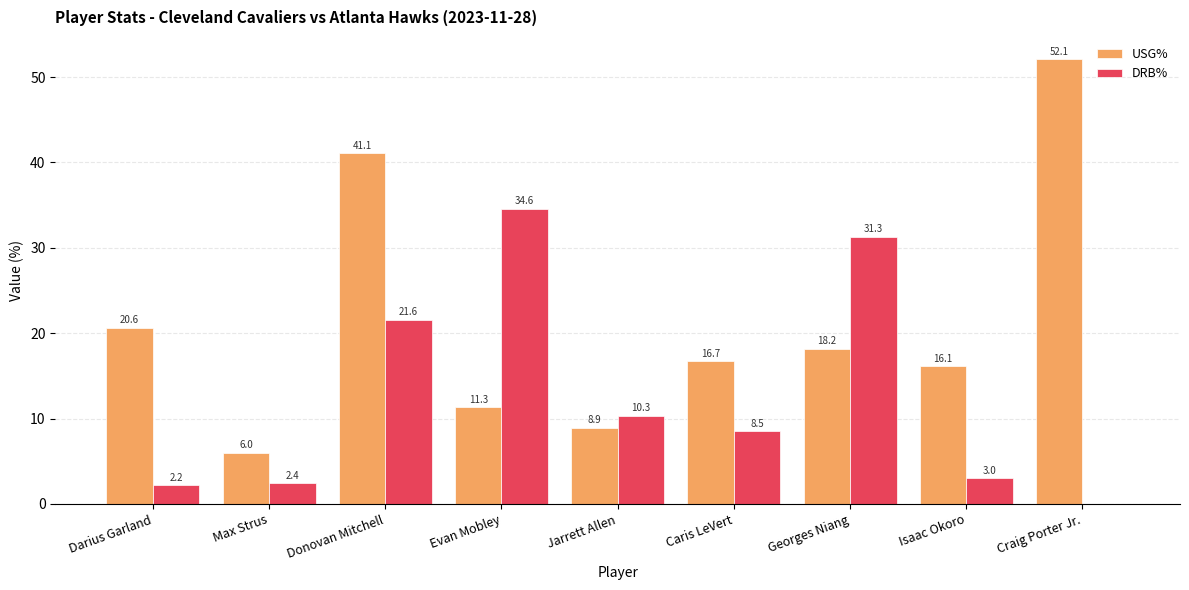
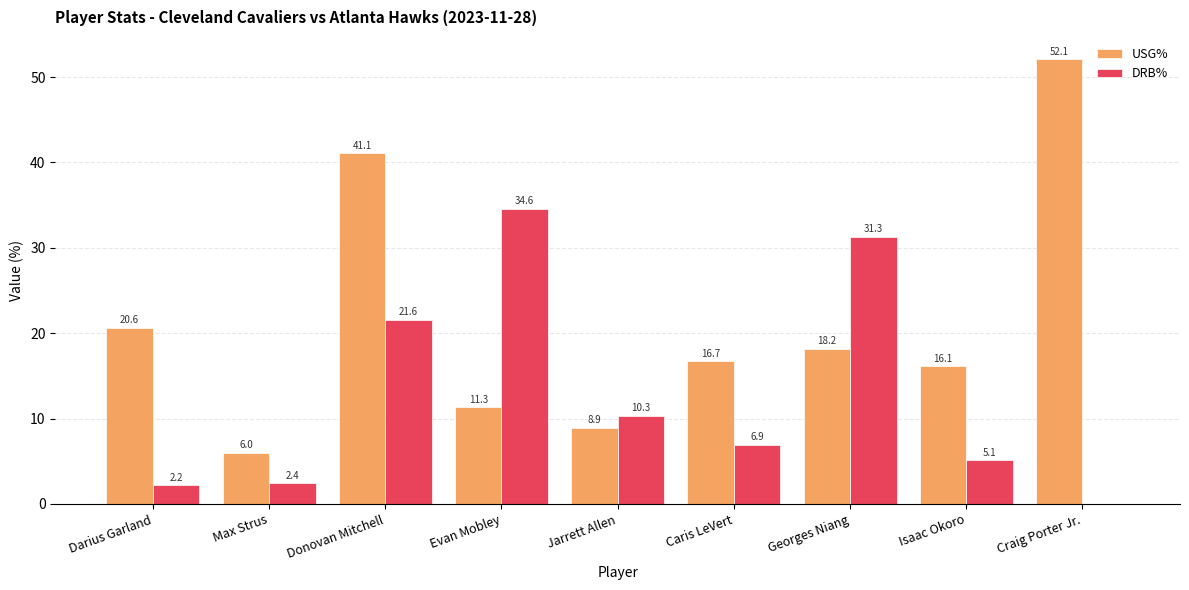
  {
    "USG%": {
      "Darius Garland": 20.6,
      "Max Strus": 6.0,
      "Donovan Mitchell": 41.1,
      "Evan Mobley": 11.3,
      "Jarrett Allen": 8.9,
      "Caris LeVert": 16.7,
      "Georges Niang": 18.2,
      "Isaac Okoro": 16.1,
      "Craig Porter Jr.": 52.1
    },
    "DRB%": {
      "Darius Garland": 2.2,
      "Max Strus": 2.4,
      "Donovan Mitchell": 21.6,
      "Evan Mobley": 34.6,
      "Jarrett Allen": 10.3,
-     "Caris LeVert": 8.5,
+     "Caris LeVert": 6.9,
      "Georges Niang": 31.3,
-     "Isaac Okoro": 3.0
+     "Isaac Okoro": 5.1
    }
  }
